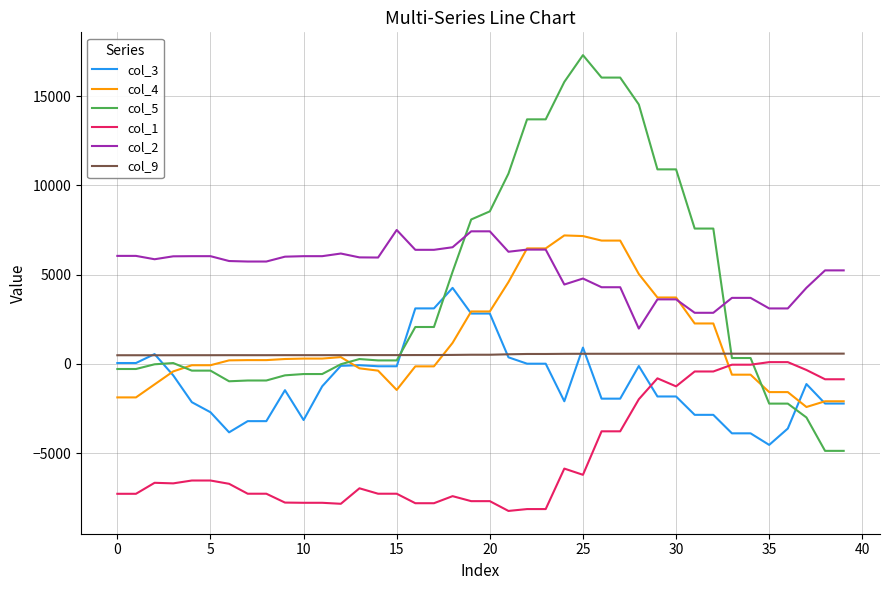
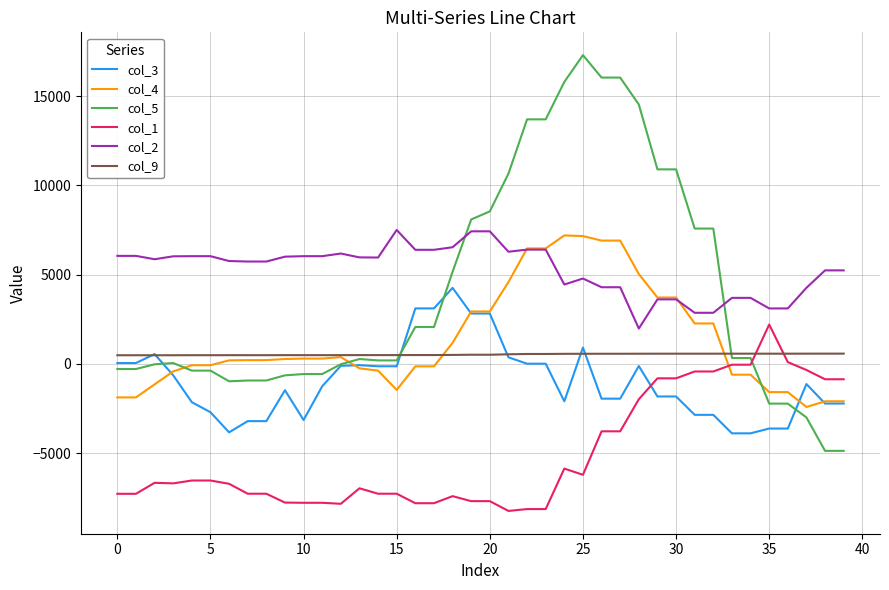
  {
    "col_3": {
      "0": 0,
      "5": -2700,
      "10": -3100,
      "15": -100,
      "25": 900,
      "30": -1800,
-     "35": -4500
+     "35": -3600
    },
    "col_4": {
      "0": -1900,
      "5": -100,
      "10": 300,
      "15": -1500,
      "25": 7200,
      "35": -1600
    },
    "col_5": {
      "0": -300,
      "5": -400,
      "10": -600,
      "15": 200,
      "20": 8500,
      "25": 17300,
      "30": 10900,
      "35": -2200
    },
    "col_1": {
      "0": -7300,
      "5": -6500,
      "10": -7800,
      "15": -7300,
      "20": -7700,
      "25": -6200,
-     "30": -1300,
-     "35": 100
+     "30": -800,
+     "35": 2200
    },
    "col_2": {
      "0": 6000,
      "5": 6000,
      "10": 6000,
      "15": 7500,
      "20": 7400,
      "25": 4800,
      "35": 3100
    },
    "col_9": {
      "0": 500,
      "5": 500,
      "10": 500,
      "15": 500,
      "20": 500,
      "25": 600,
      "30": 600,
      "35": 600
    }
  }
